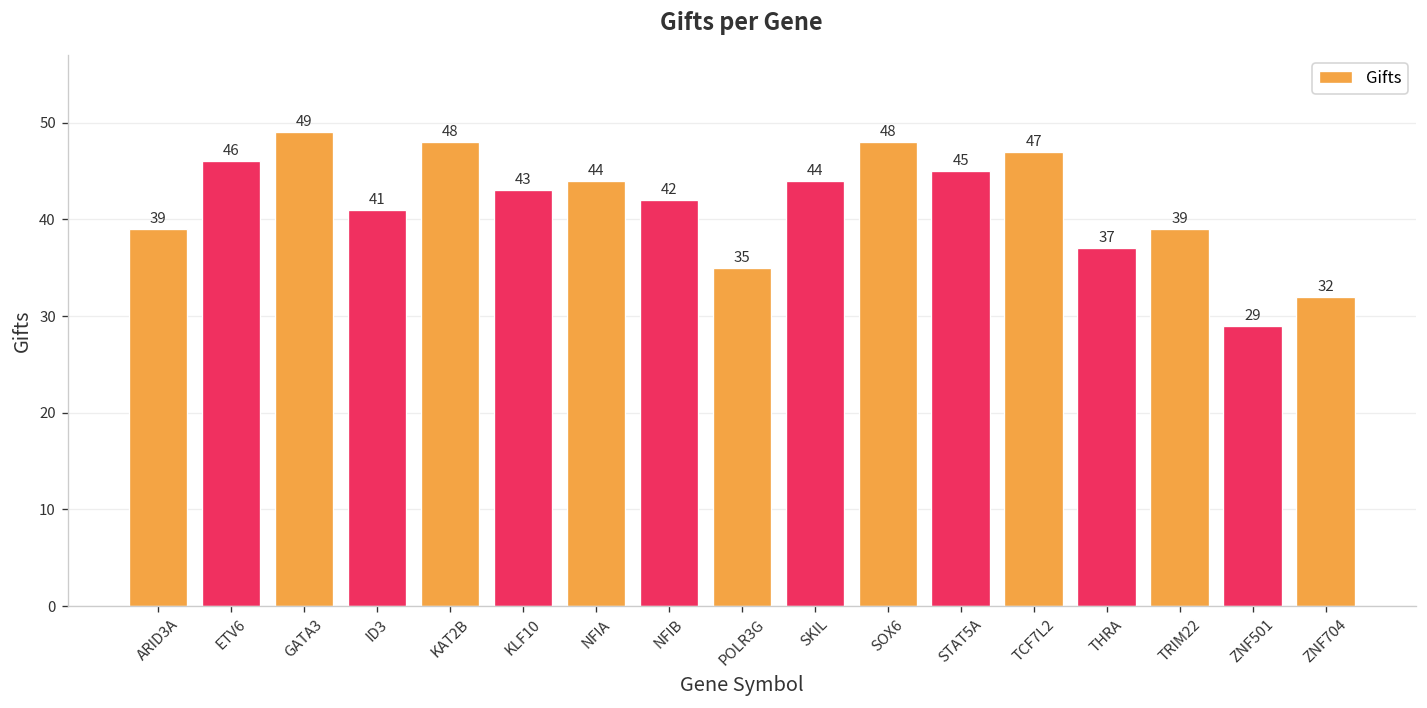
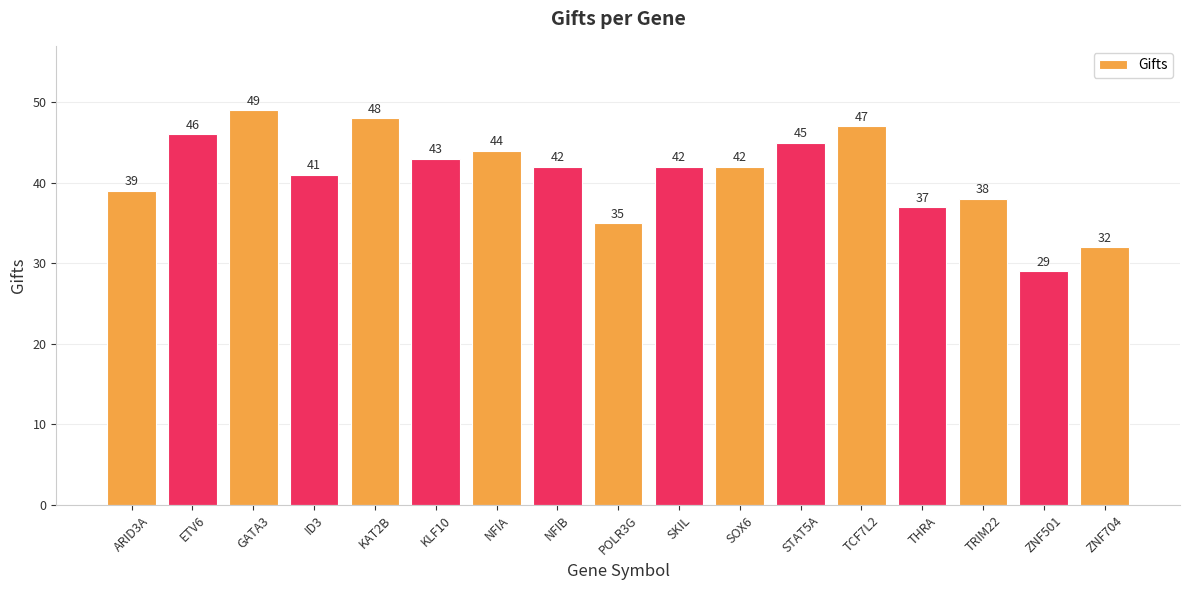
  {
    "ARID3A": 39,
    "ETV6": 46,
    "GATA3": 49,
    "ID3": 41,
    "KAT2B": 48,
    "KLF10": 43,
    "NFIA": 44,
    "NFIB": 42,
    "POLR3G": 35,
-   "SKIL": 44,
-   "SOX6": 48,
+   "SKIL": 42,
+   "SOX6": 42,
    "STAT5A": 45,
    "TCF7L2": 47,
    "THRA": 37,
-   "TRIM22": 39,
+   "TRIM22": 38,
    "ZNF501": 29,
    "ZNF704": 32
  }
